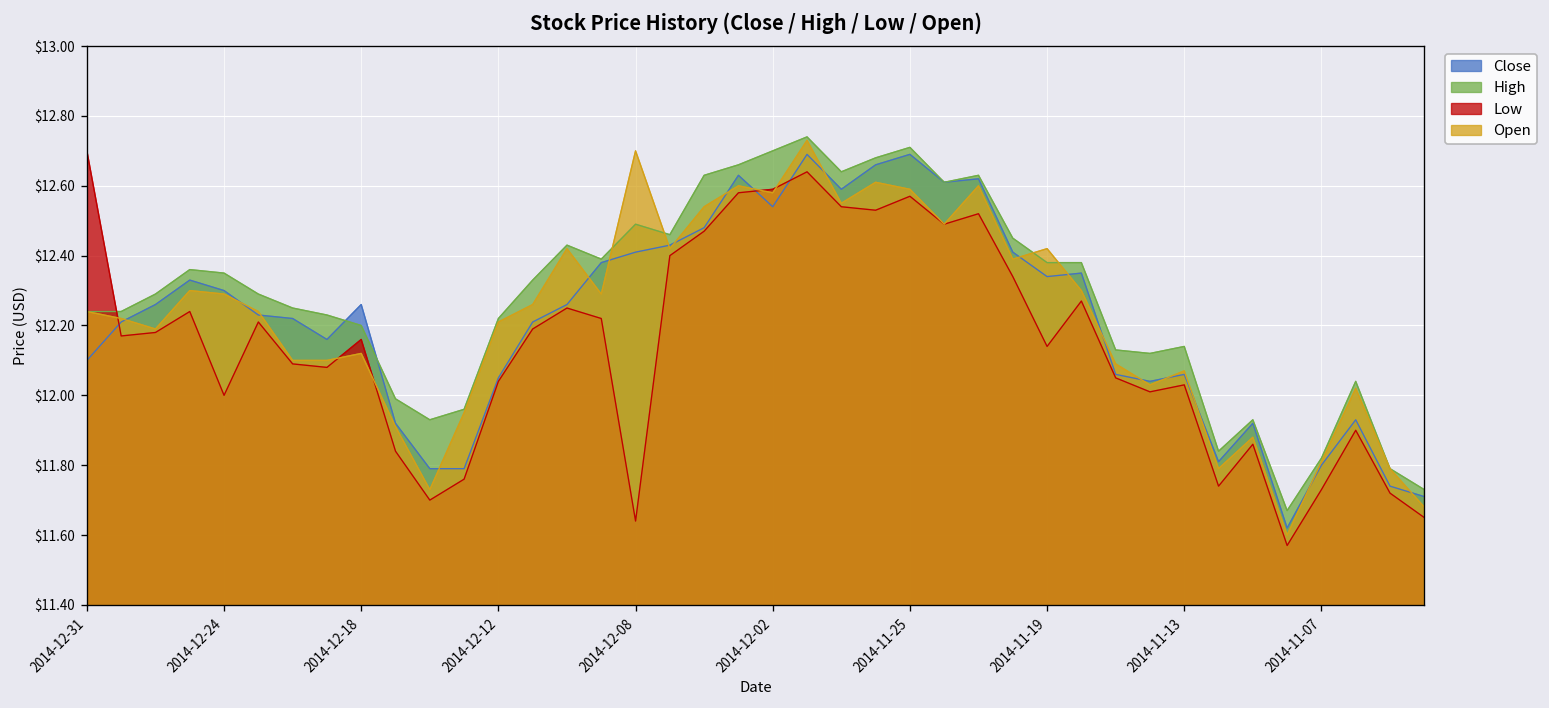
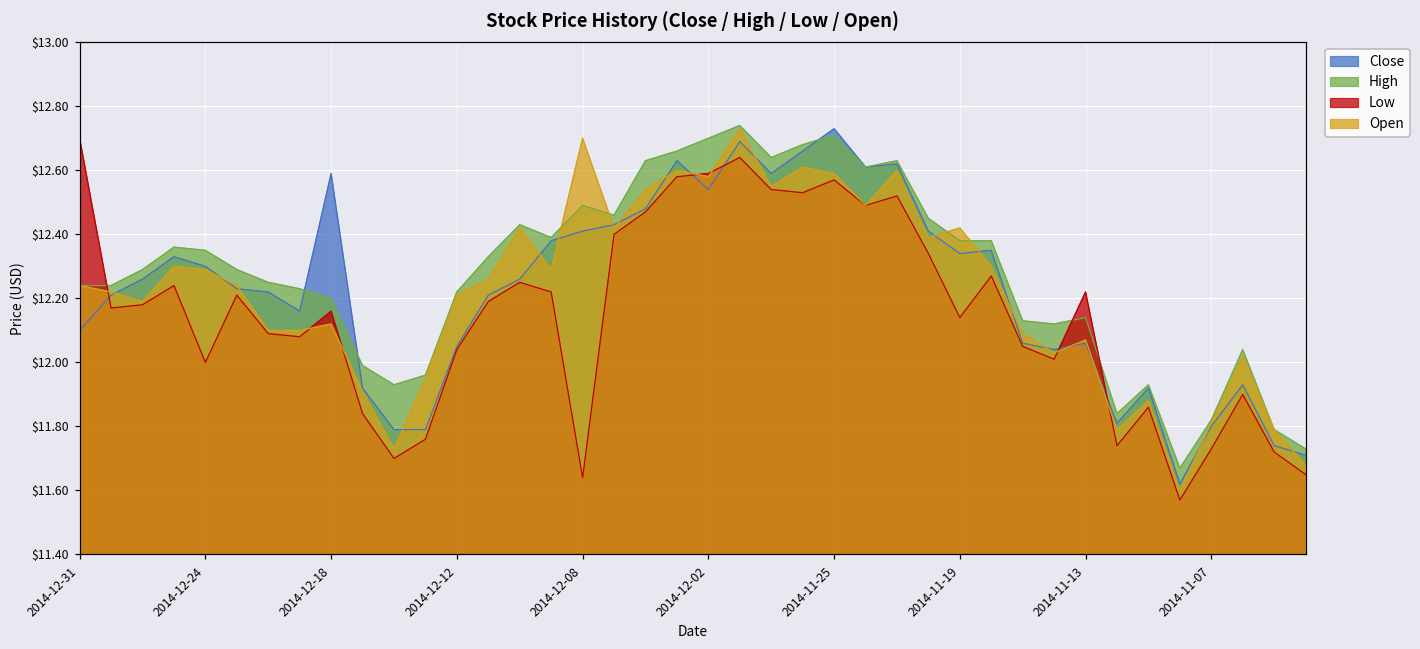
  {
    "Close": {
      "2014-12-31": "$12.10",
      "2014-12-24": "$12.30",
-     "2014-12-18": "$12.26",
+     "2014-12-18": "$12.59",
      "2014-12-12": "$12.05",
      "2014-12-08": "$12.41",
      "2014-12-02": "$12.54",
-     "2014-11-25": "$12.69",
+     "2014-11-25": "$12.73",
      "2014-11-19": "$12.34",
      "2014-11-13": "$12.06",
      "2014-11-07": "$11.80"
    },
    "High": {
      "2014-12-24": "$12.35",
      "2014-12-18": "$12.20",
      "2014-12-12": "$12.22",
      "2014-12-08": "$12.49",
      "2014-12-02": "$12.70",
      "2014-11-25": "$12.71",
      "2014-11-19": "$12.38",
      "2014-11-13": "$12.14",
      "2014-11-07": "$11.82"
    },
    "Low": {
      "2014-12-31": "$12.70",
      "2014-12-24": "$12.00",
      "2014-12-18": "$12.16",
      "2014-12-12": "$12.04",
      "2014-12-08": "$11.64",
      "2014-12-02": "$12.59",
      "2014-11-25": "$12.57",
      "2014-11-19": "$12.14",
-     "2014-11-13": "$12.03",
+     "2014-11-13": "$12.22",
      "2014-11-07": "$11.73"
    },
    "Open": {
      "2014-12-24": "$12.29",
      "2014-12-18": "$12.12",
      "2014-12-12": "$12.21",
      "2014-12-08": "$12.70",
      "2014-12-02": "$12.58",
      "2014-11-25": "$12.59",
      "2014-11-19": "$12.42",
      "2014-11-13": "$12.07",
      "2014-11-07": "$11.81"
    }
  }
